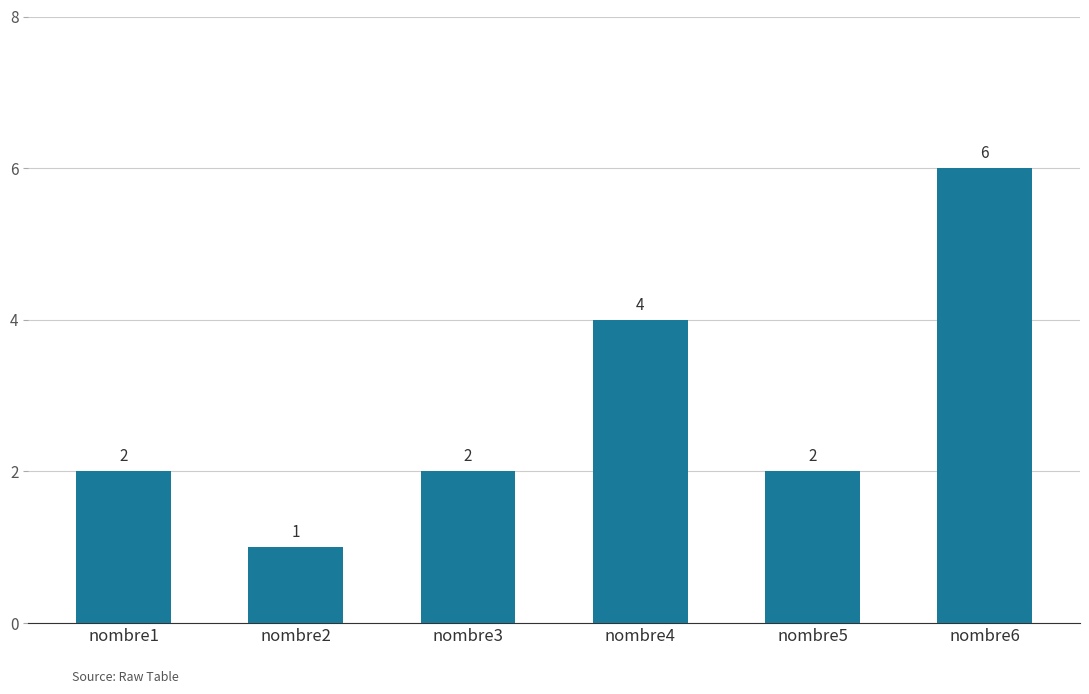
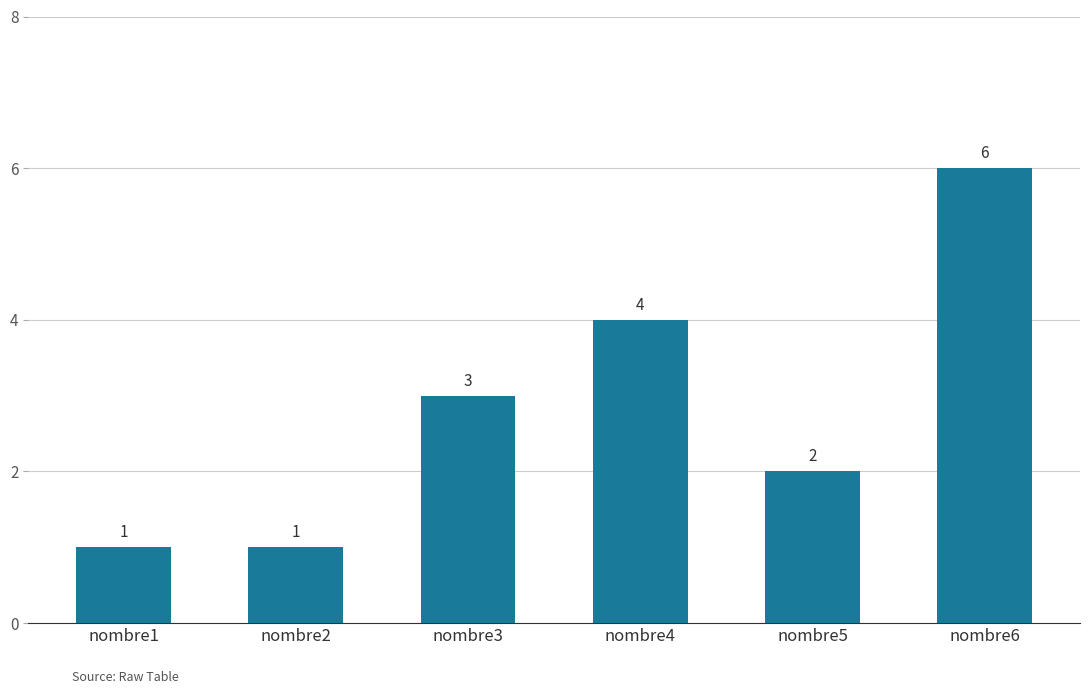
  {
-   "nombre1": 2,
+   "nombre1": 1,
    "nombre2": 1,
-   "nombre3": 2,
+   "nombre3": 3,
    "nombre4": 4,
    "nombre5": 2,
    "nombre6": 6
  }
